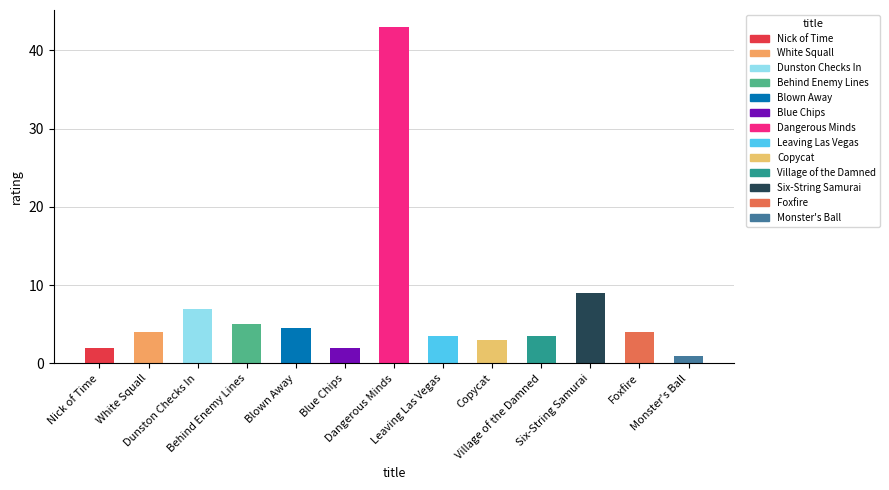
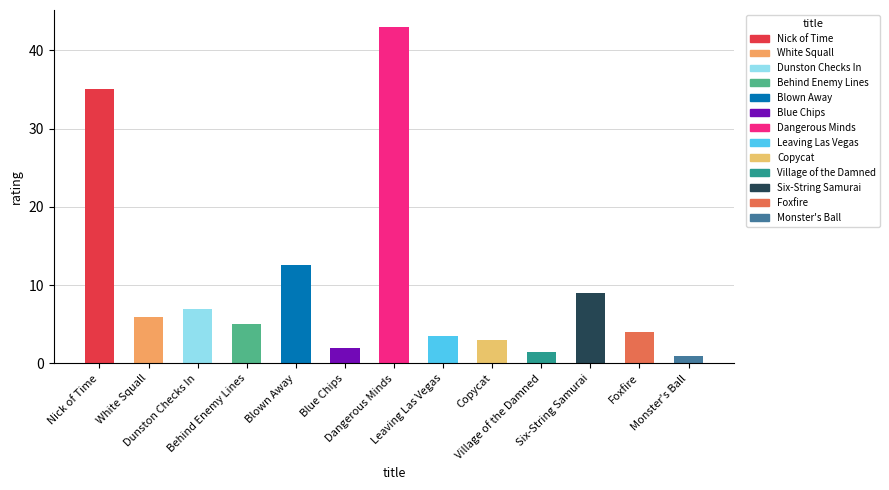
  {
-   "Nick of Time": 2,
-   "White Squall": 4,
+   "Nick of Time": 35,
+   "White Squall": 6,
    "Dunston Checks In": 7,
    "Behind Enemy Lines": 5,
-   "Blown Away": 5,
+   "Blown Away": 13,
    "Blue Chips": 2,
    "Dangerous Minds": 43,
    "Leaving Las Vegas": 4,
    "Copycat": 3,
-   "Village of the Damned": 4,
+   "Village of the Damned": 2,
    "Six-String Samurai": 9,
    "Foxfire": 4,
    "Monster's Ball": 1
  }
